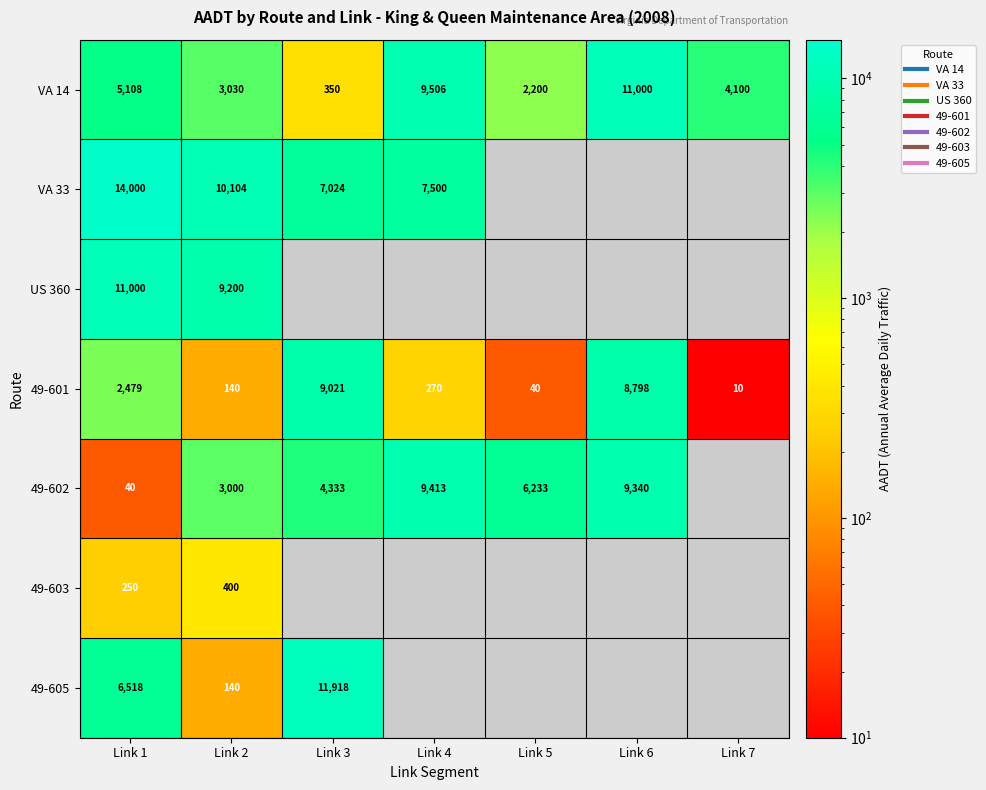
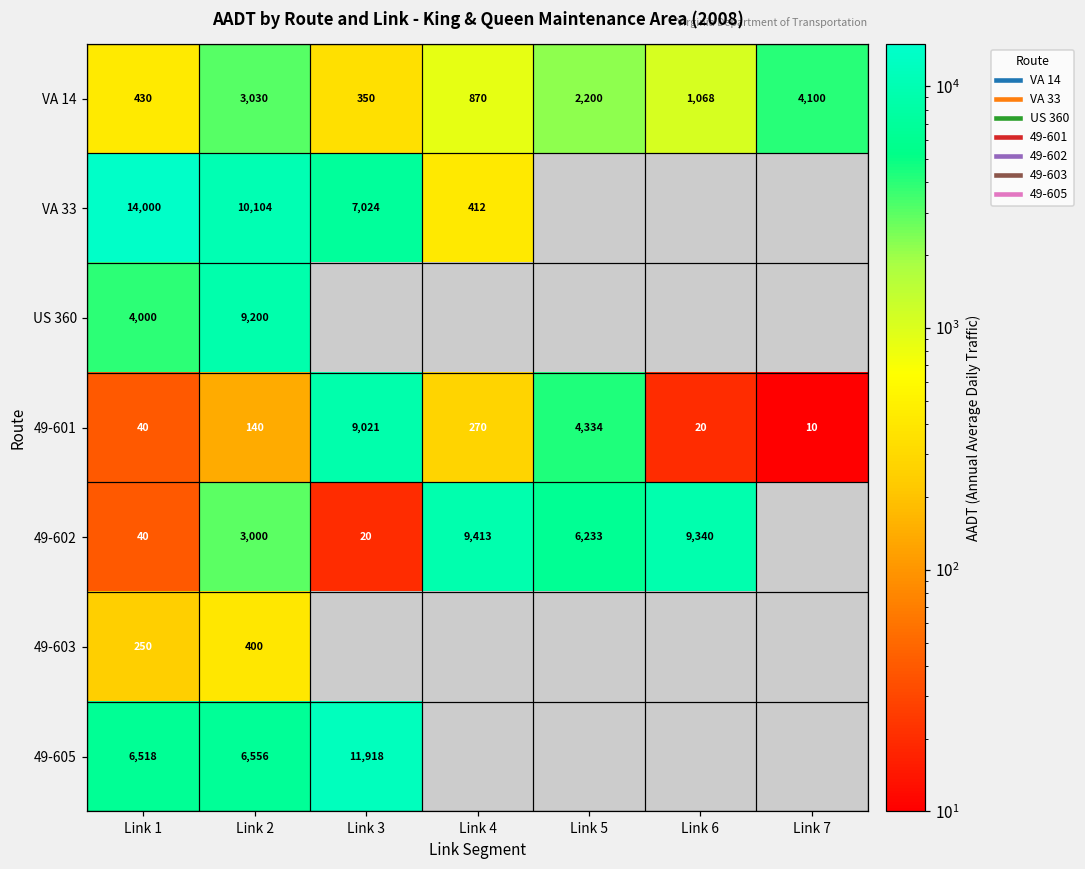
  {
    "VA 14": {
-     "Link 1": "5,108",
+     "Link 1": "430",
      "Link 2": "3,030",
      "Link 3": "350",
-     "Link 4": "9,506",
+     "Link 4": "870",
      "Link 5": "2,200",
-     "Link 6": "11,000",
+     "Link 6": "1,068",
      "Link 7": "4,100"
    },
    "VA 33": {
      "Link 1": "14,000",
      "Link 2": "10,104",
      "Link 3": "7,024",
-     "Link 4": "7,500"
+     "Link 4": "412"
    },
    "US 360": {
-     "Link 1": "11,000",
+     "Link 1": "4,000",
      "Link 2": "9,200"
    },
    "49-601": {
-     "Link 1": "2,479",
+     "Link 1": "40",
      "Link 2": "140",
      "Link 3": "9,021",
      "Link 4": "270",
-     "Link 5": "40",
-     "Link 6": "8,798",
+     "Link 5": "4,334",
+     "Link 6": "20",
      "Link 7": "10"
    },
    "49-602": {
      "Link 1": "40",
      "Link 2": "3,000",
-     "Link 3": "4,333",
+     "Link 3": "20",
      "Link 4": "9,413",
      "Link 5": "6,233",
      "Link 6": "9,340"
    },
    "49-603": {
      "Link 1": "250",
      "Link 2": "400"
    },
    "49-605": {
      "Link 1": "6,518",
-     "Link 2": "140",
+     "Link 2": "6,556",
      "Link 3": "11,918"
    }
  }
